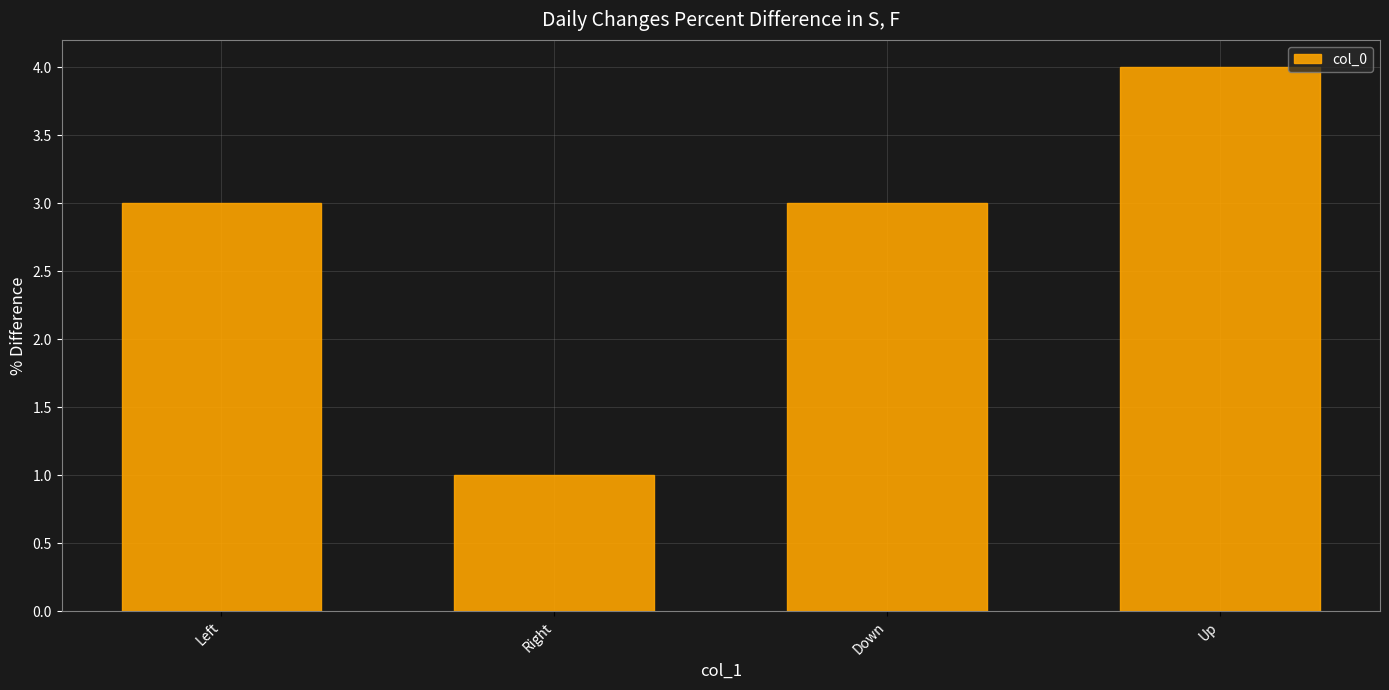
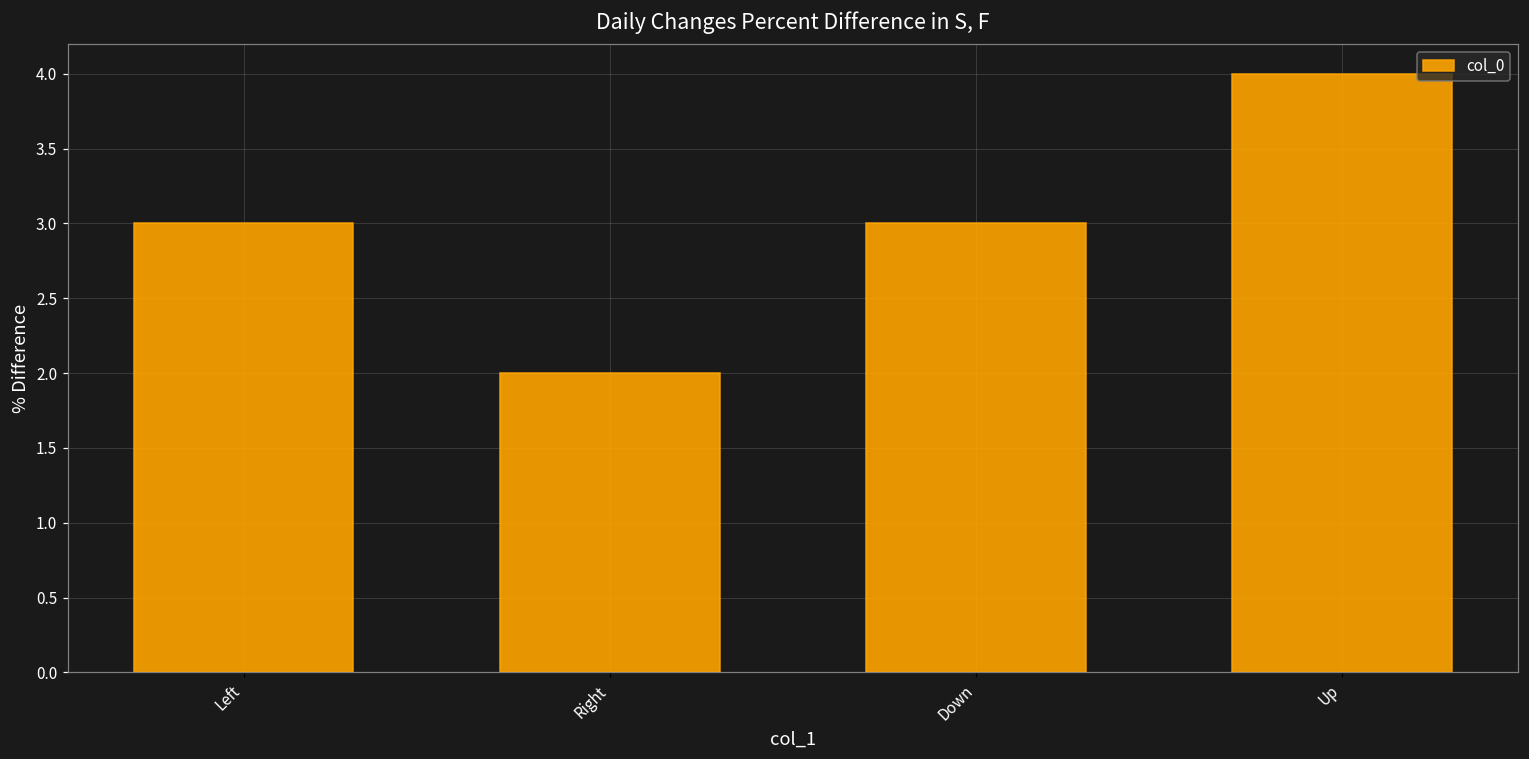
  {
    "Left": 3,
-   "Right": 1,
+   "Right": 2,
    "Down": 3,
    "Up": 4
  }
